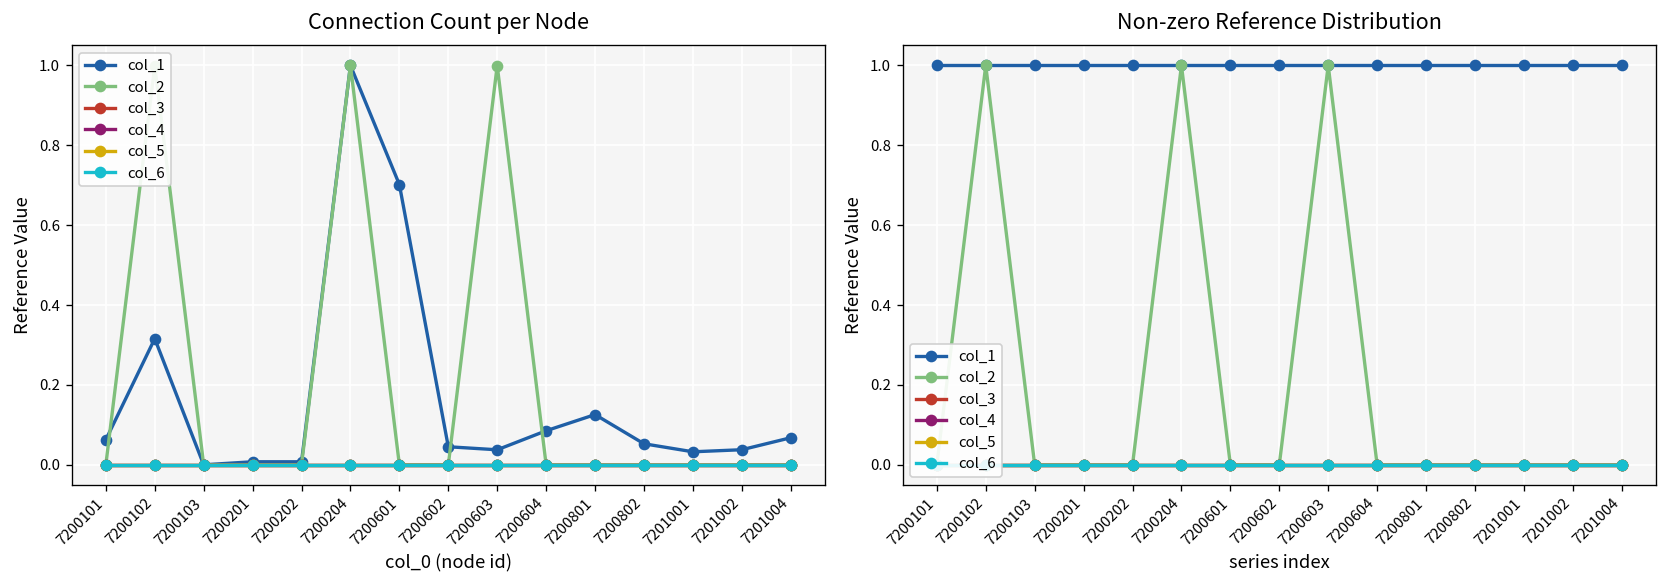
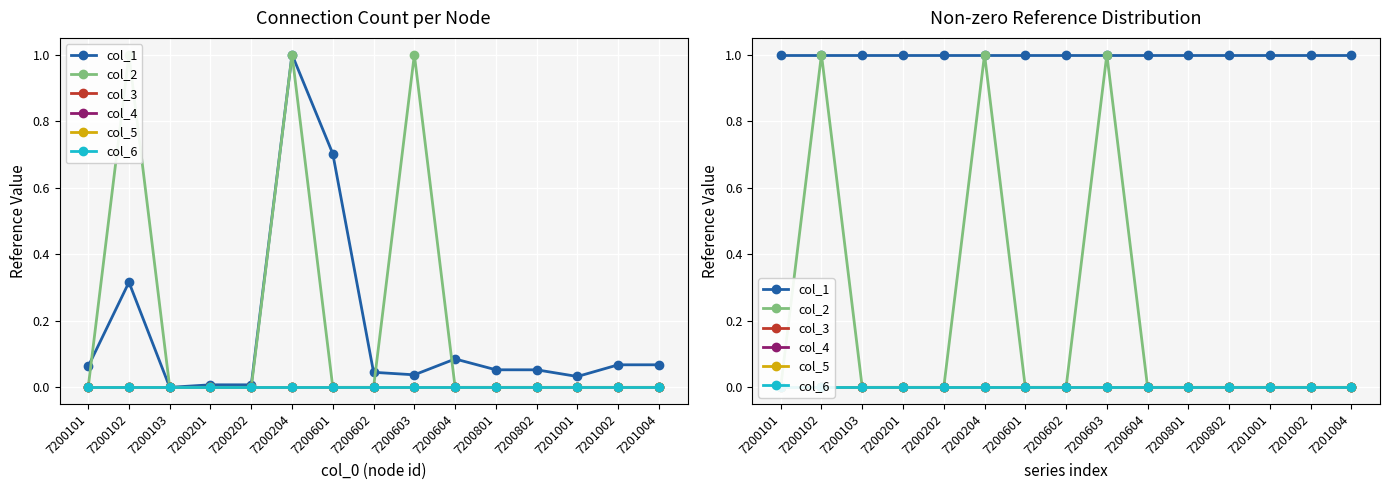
  {
    "Connection Count per Node": {
      "col_1": {
        "7200101": 0.06,
        "7200102": 0.32,
        "7200601": 0.70,
        "7200602": 0.05,
        "7200603": 0.04,
        "7200604": 0.09,
-       "7200801": 0.13,
+       "7200801": 0.05,
        "7200802": 0.05,
        "7201001": 0.03,
-       "7201002": 0.04,
+       "7201002": 0.07,
        "7201004": 0.07
      },
      "col_2": {
        "7200603": 1.00
      },
      "col_6": {
        "7200102": 0.00,
        "7200204": 0.00,
        "7200603": 0.00
      }
    },
    "Non-zero Reference Distribution": {
      "col_1": {
        "7200101": 1.00,
        "7200103": 1.00,
        "7200201": 1.00,
        "7200202": 1.00,
        "7200601": 1.00,
        "7200602": 1.00,
        "7200604": 1.00,
        "7200801": 1.00,
        "7200802": 1.00,
        "7201001": 1.00,
        "7201002": 1.00,
        "7201004": 1.00
      },
      "col_6": {
        "7200204": 0.00,
        "7200603": 0.00
      }
    }
  }
